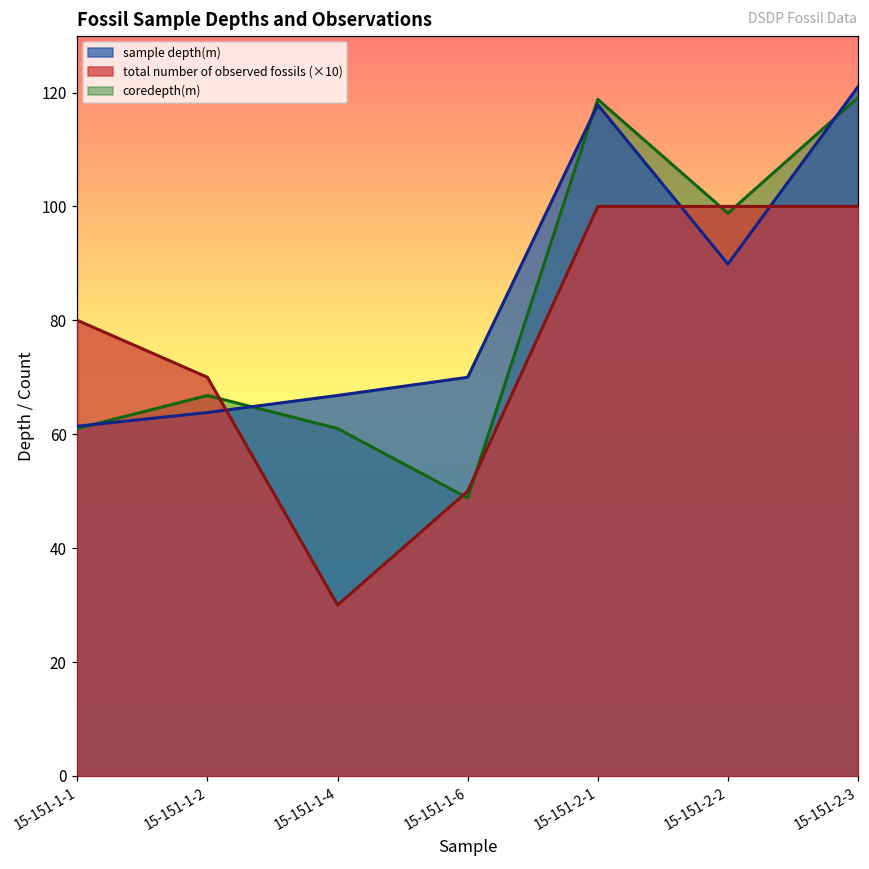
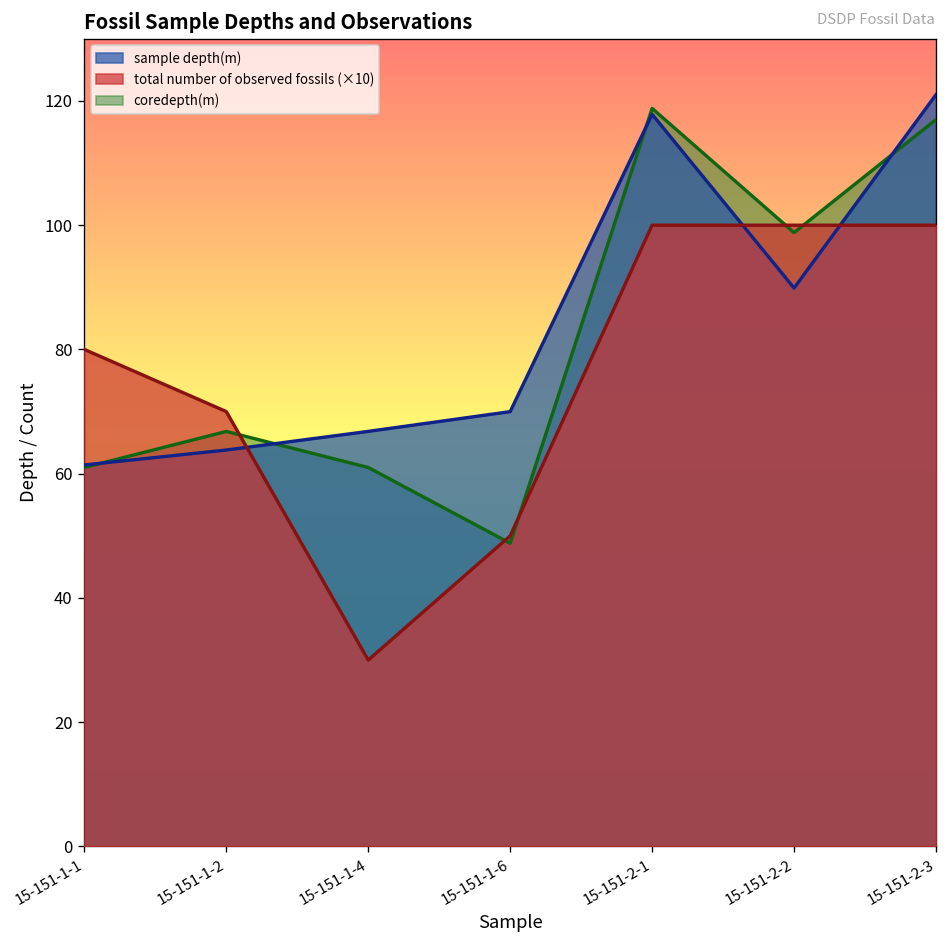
  {
    "sample depth(m)": {
      "15-151-1-2": 64,
      "15-151-1-4": 67,
      "15-151-1-6": 70,
      "15-151-2-1": 118,
      "15-151-2-2": 90,
      "15-151-2-3": 121
    },
    "total number of observed fossils (×10)": {
      "15-151-1-1": 80,
      "15-151-1-2": 70,
      "15-151-1-4": 30,
      "15-151-1-6": 50,
      "15-151-2-1": 100,
      "15-151-2-2": 100,
      "15-151-2-3": 100
    },
    "coredepth(m)": {
      "15-151-1-2": 67,
      "15-151-1-4": 61,
      "15-151-1-6": 49,
      "15-151-2-1": 119,
      "15-151-2-2": 99,
-     "15-151-2-3": 119
+     "15-151-2-3": 117
    }
  }
